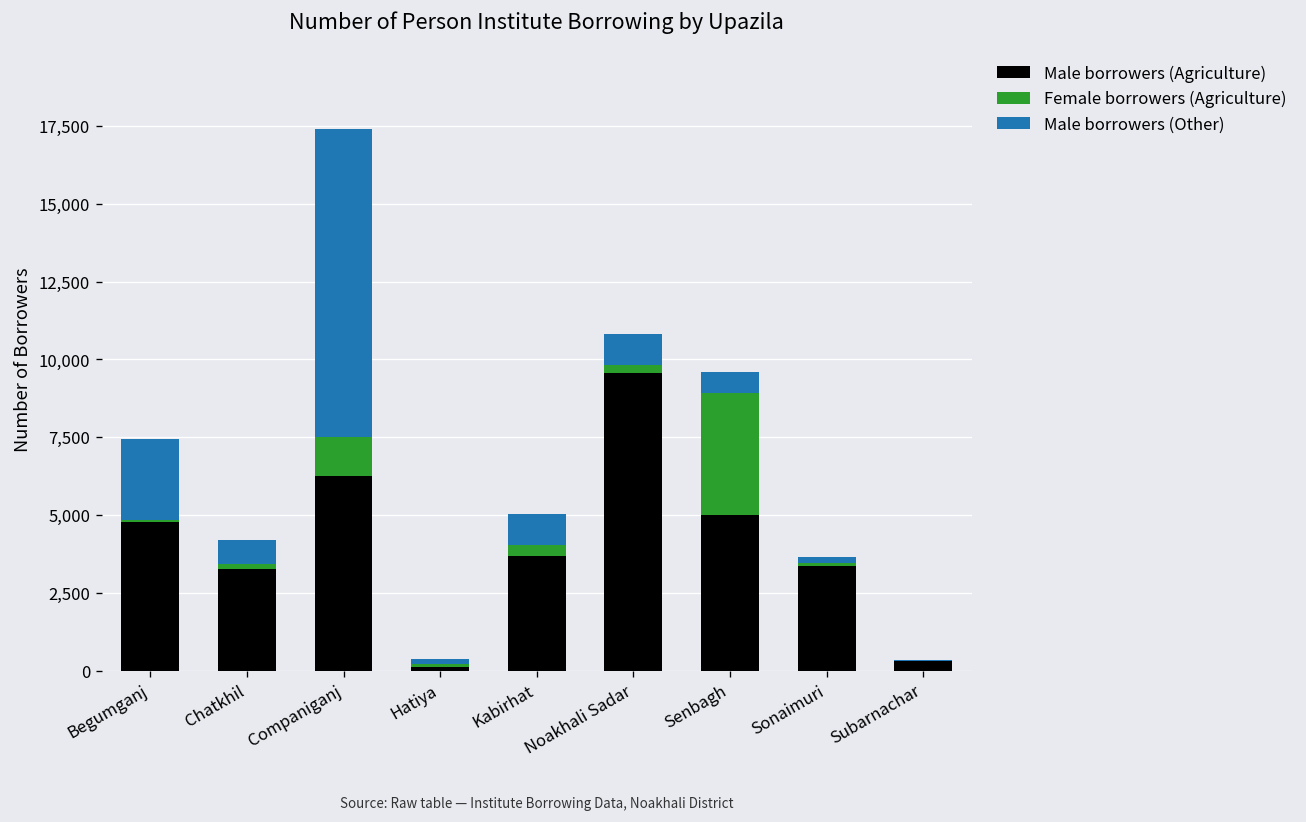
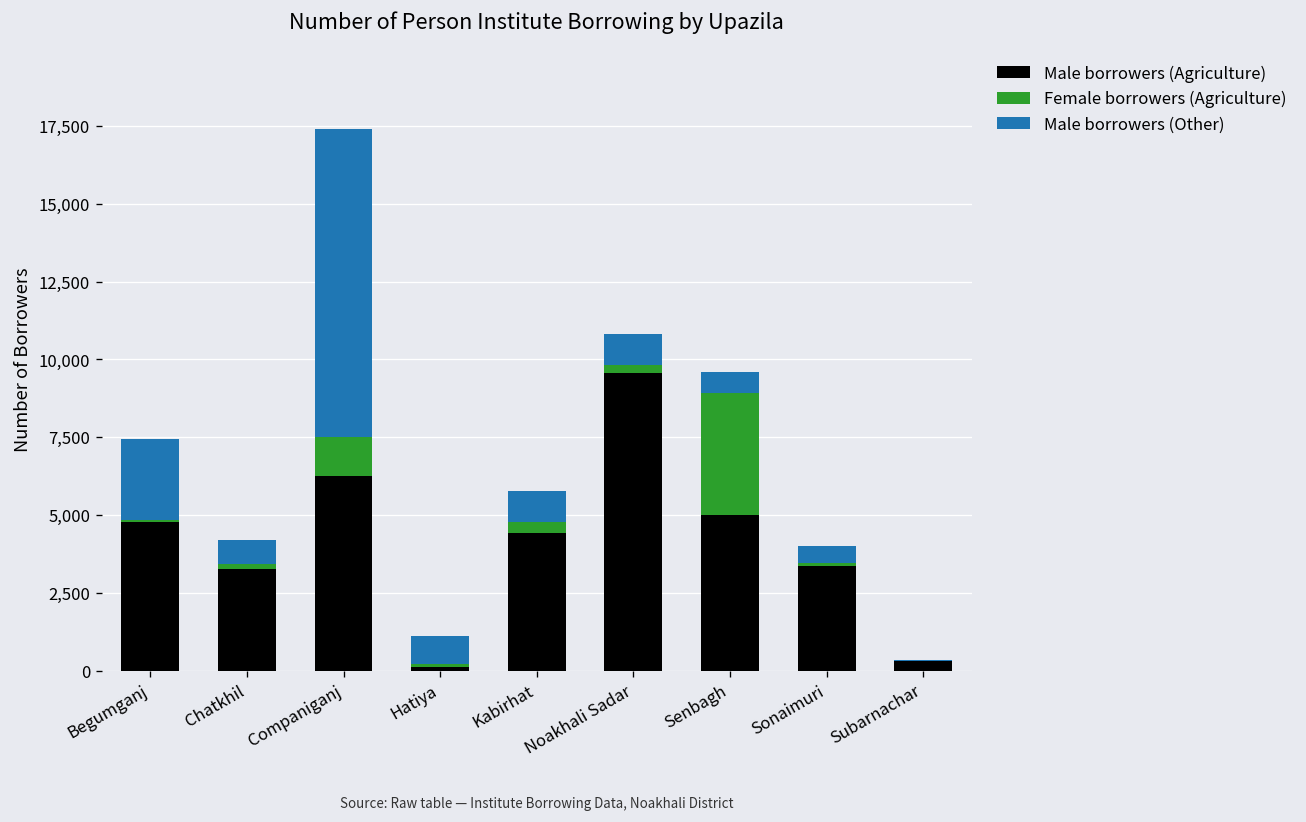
  {
    "Male borrowers (Agriculture)": {
      "Begumganj": "4,800",
      "Chatkhil": "3,300",
      "Companiganj": "6,300",
      "Hatiya": "100",
-     "Kabirhat": "3,700",
+     "Kabirhat": "4,400",
      "Noakhali Sadar": "9,600",
      "Senbagh": "5,000",
      "Sonaimuri": "3,400",
      "Subarnachar": "300"
    },
    "Female borrowers (Agriculture)": {
      "Chatkhil": "100",
      "Companiganj": "1,200",
      "Hatiya": "100",
      "Kabirhat": "400",
      "Noakhali Sadar": "300",
      "Senbagh": "3,900",
      "Subarnachar": "0"
    },
    "Male borrowers (Other)": {
      "Begumganj": "2,600",
      "Chatkhil": "800",
      "Companiganj": "9,900",
-     "Hatiya": "200",
+     "Hatiya": "900",
      "Kabirhat": "1,000",
      "Noakhali Sadar": "1,000",
      "Senbagh": "700",
-     "Sonaimuri": "200"
+     "Sonaimuri": "600"
    }
  }
